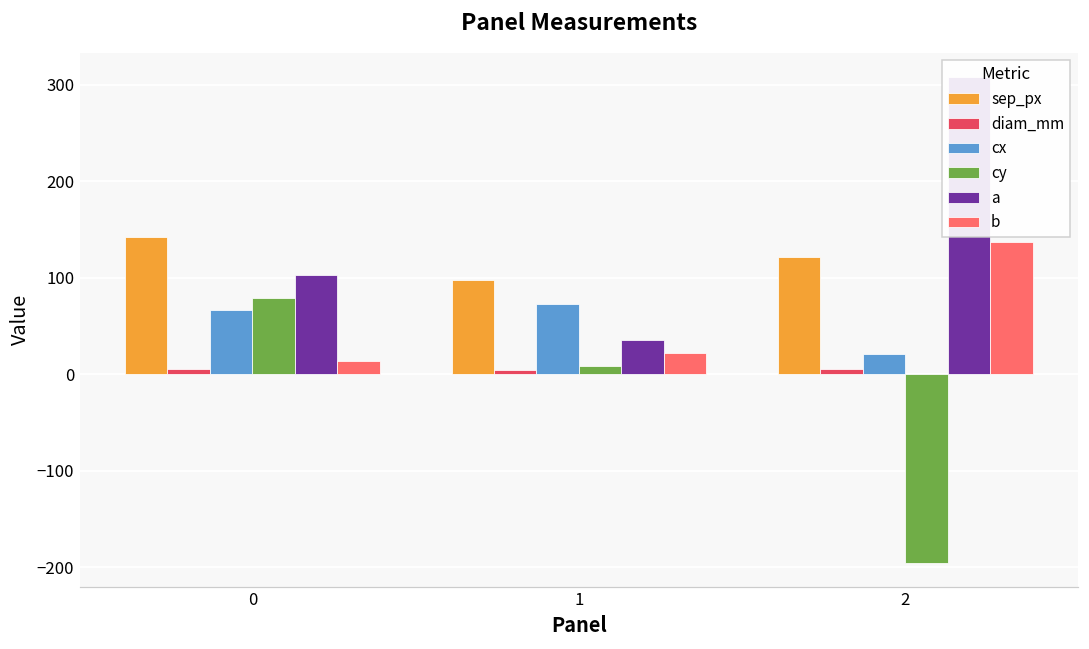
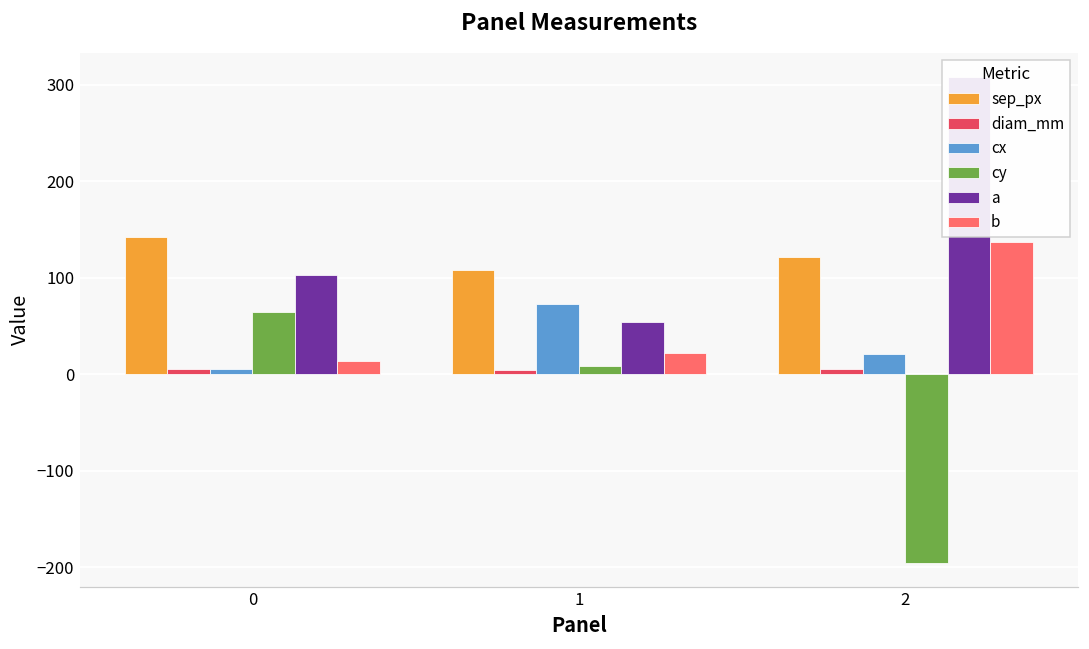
  {
    "sep_px": {
      "0": 140,
-     "1": 100,
+     "1": 110,
      "2": 120
    },
    "cx": {
-     "0": 70,
+     "0": 10,
      "1": 70,
      "2": 20
    },
    "cy": {
-     "0": 80,
+     "0": 60,
      "1": 10,
      "2": -200
    },
    "a": {
      "0": 100,
-     "1": 40
+     "1": 50
    }
  }
